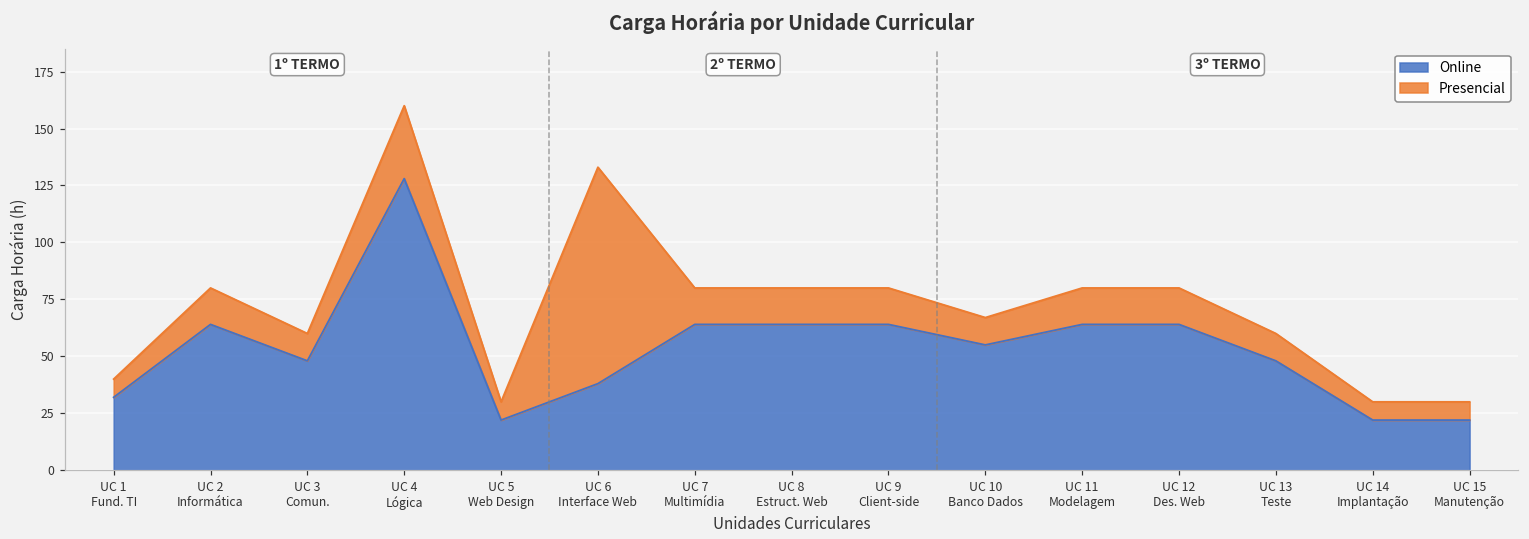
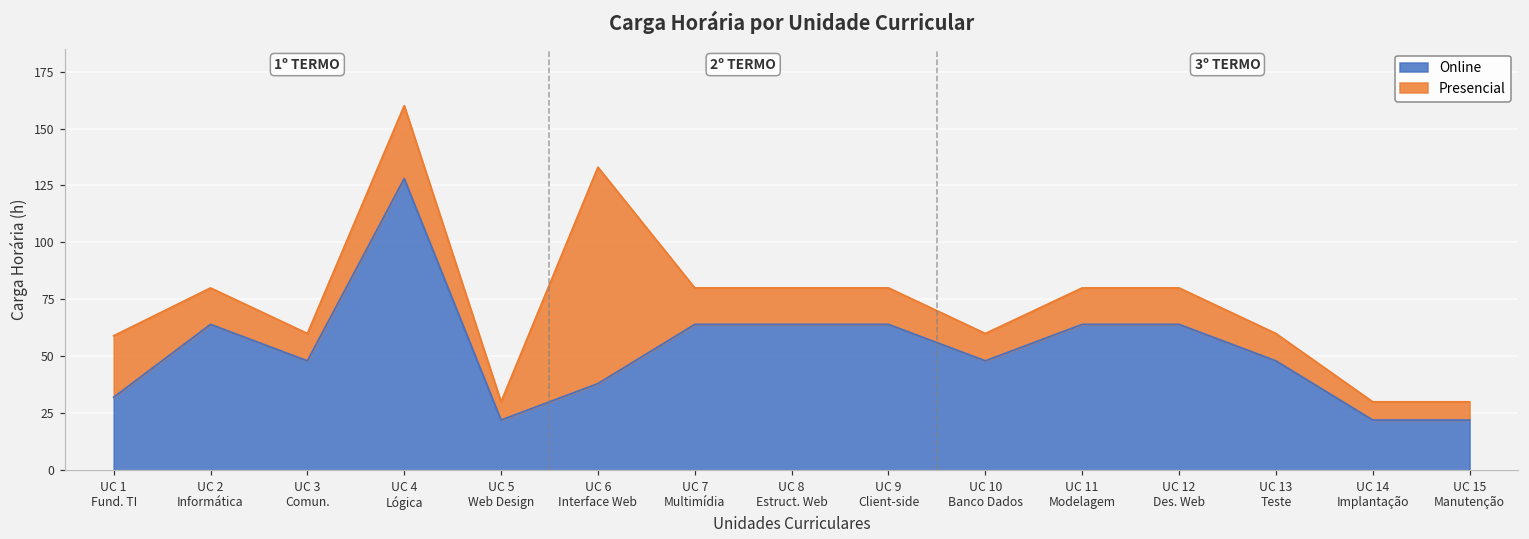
  {
    "Online": {
      "UC 1 Fund. TI": 32,
      "UC 2 Informática": 64,
      "UC 3 Comun.": 48,
      "UC 4 Lógica": 128,
      "UC 5 Web Design": 22,
      "UC 6 Interface Web": 38,
      "UC 7 Multimídia": 64,
      "UC 8 Estruct. Web": 64,
      "UC 9 Client-side": 64,
-     "UC 10 Banco Dados": 55,
+     "UC 10 Banco Dados": 48,
      "UC 11 Modelagem": 64,
      "UC 12 Des. Web": 64,
      "UC 13 Teste": 48,
      "UC 14 Implantação": 22,
      "UC 15 Manutenção": 22
    },
    "Presencial": {
-     "UC 1 Fund. TI": 8,
+     "UC 1 Fund. TI": 27,
      "UC 2 Informática": 16,
      "UC 3 Comun.": 12,
      "UC 4 Lógica": 32,
      "UC 5 Web Design": 8,
      "UC 6 Interface Web": 95,
      "UC 7 Multimídia": 16,
      "UC 8 Estruct. Web": 16,
      "UC 9 Client-side": 16,
      "UC 10 Banco Dados": 12,
      "UC 11 Modelagem": 16,
      "UC 12 Des. Web": 16,
      "UC 13 Teste": 12,
      "UC 14 Implantação": 8,
      "UC 15 Manutenção": 8
    }
  }
